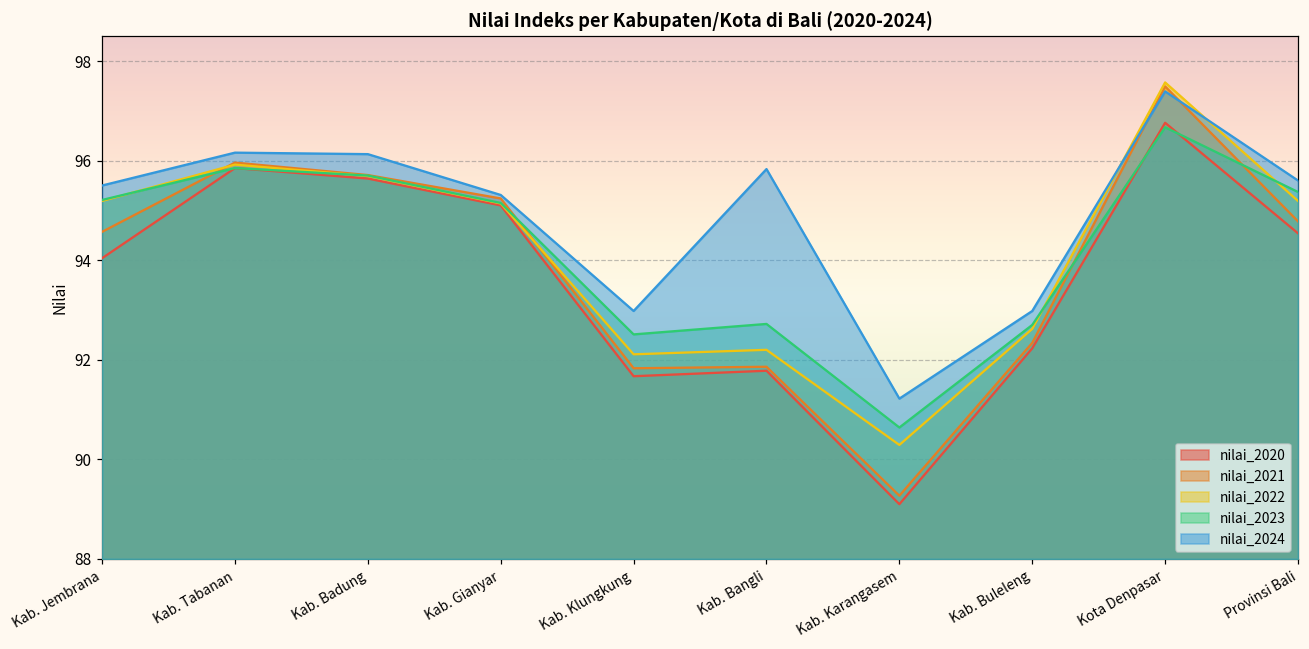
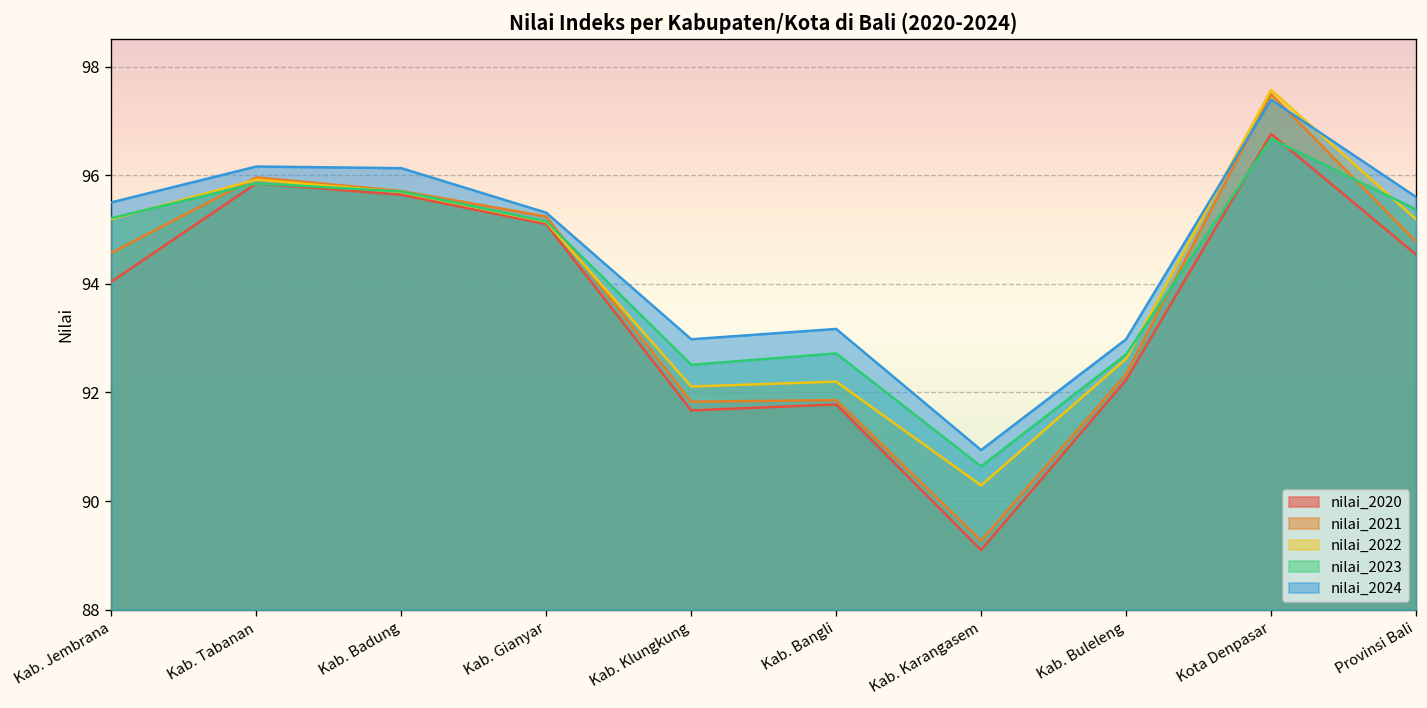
  {
    "nilai_2023": {
      "Kab. Klungkung": 92.5,
      "Kab. Bangli": 92.7,
      "Kab. Karangasem": 90.6,
      "Kab. Buleleng": 92.7,
      "Kota Denpasar": 96.7,
      "Provinsi Bali": 95.4
    },
    "nilai_2024": {
      "Kab. Jembrana": 95.5,
      "Kab. Tabanan": 96.2,
      "Kab. Badung": 96.1,
      "Kab. Gianyar": 95.3,
      "Kab. Klungkung": 93.0,
-     "Kab. Bangli": 95.8,
-     "Kab. Karangasem": 91.2,
+     "Kab. Bangli": 93.2,
+     "Kab. Karangasem": 90.9,
      "Kab. Buleleng": 93.0,
      "Kota Denpasar": 97.4,
      "Provinsi Bali": 95.6
    }
  }
